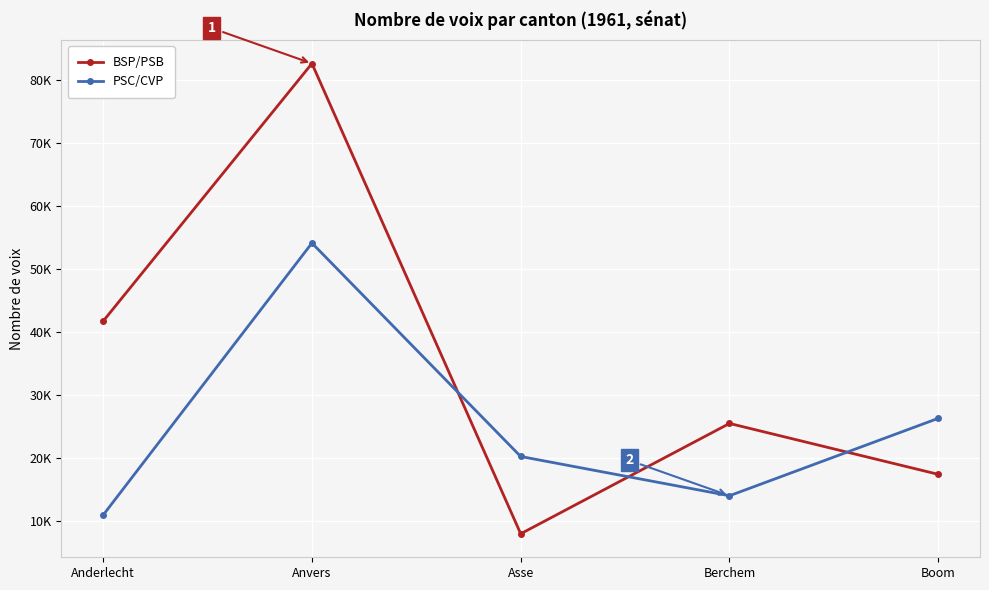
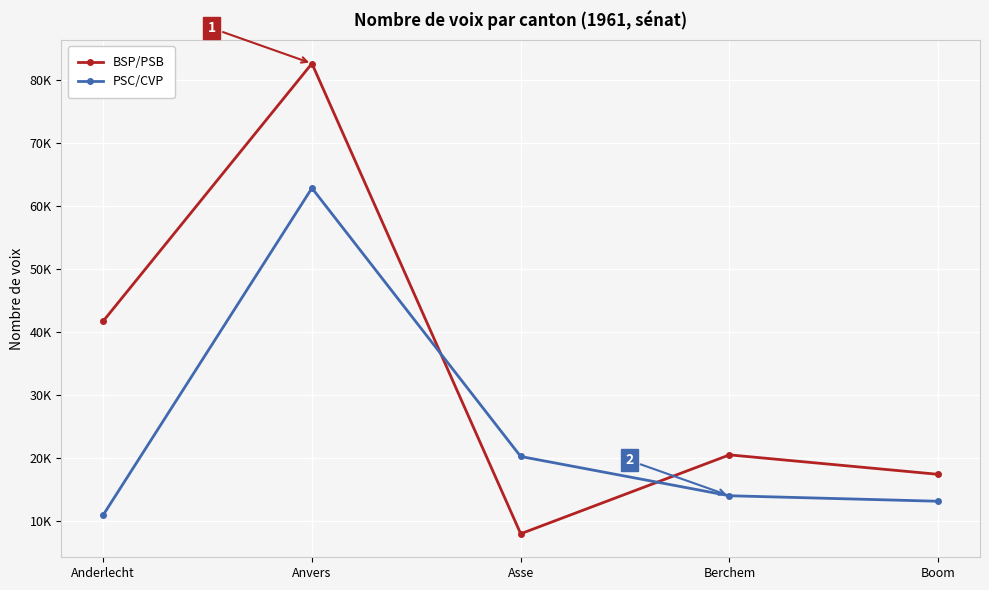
  {
    "BSP/PSB": {
      "Anderlecht": 42000,
      "Anvers": 83000,
      "Asse": 8000,
-     "Berchem": 25000,
+     "Berchem": 20000,
      "Boom": 17000
    },
    "PSC/CVP": {
      "Anderlecht": 11000,
-     "Anvers": 54000,
+     "Anvers": 63000,
      "Asse": 20000,
      "Berchem": 14000,
-     "Boom": 26000
+     "Boom": 13000
    }
  }
